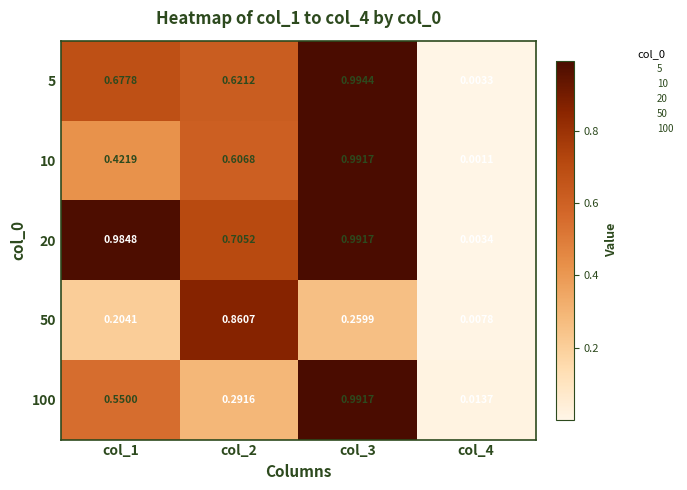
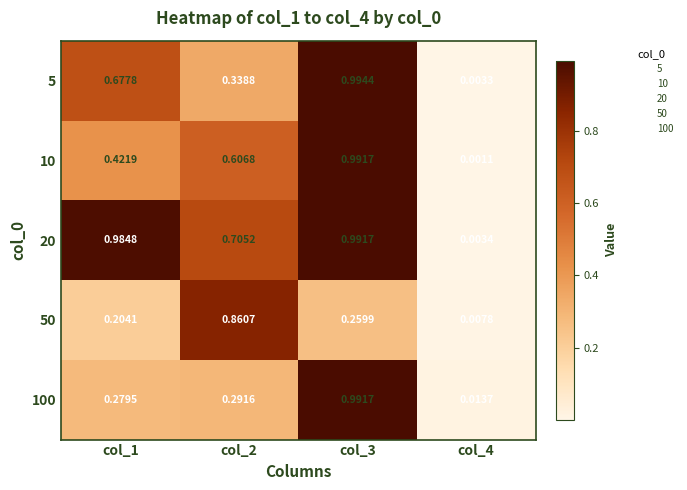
  {
    "5": {
      "col_1": 0.6778,
-     "col_2": 0.6212,
+     "col_2": 0.3388,
      "col_3": 0.9944
    },
    "10": {
      "col_1": 0.4219,
      "col_2": 0.6068,
      "col_3": 0.9917
    },
    "20": {
      "col_1": 0.9848,
      "col_2": 0.7052,
      "col_3": 0.9917
    },
    "50": {
      "col_1": 0.2041,
      "col_2": 0.8607,
      "col_3": 0.2599
    },
    "100": {
-     "col_1": 0.5500,
+     "col_1": 0.2795,
      "col_2": 0.2916,
      "col_3": 0.9917
    }
  }
